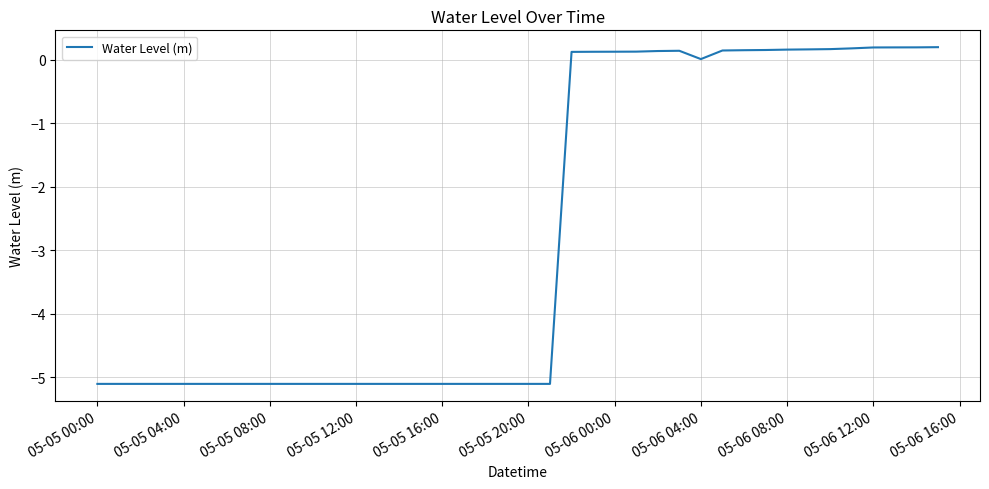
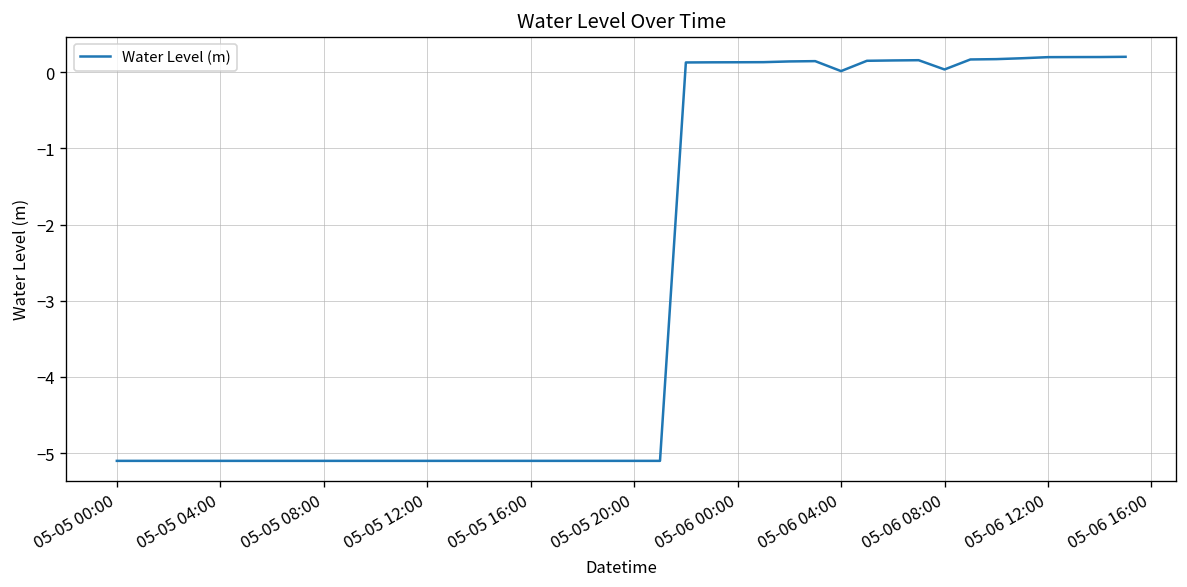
  {
    "05-05 00:00": -5.1,
    "05-05 04:00": -5.1,
    "05-05 08:00": -5.1,
    "05-05 12:00": -5.1,
    "05-05 16:00": -5.1,
    "05-05 20:00": -5.1,
    "05-06 00:00": 0.1,
    "05-06 04:00": 0.0,
-   "05-06 08:00": 0.2,
+   "05-06 08:00": 0.0,
    "05-06 12:00": 0.2
  }
